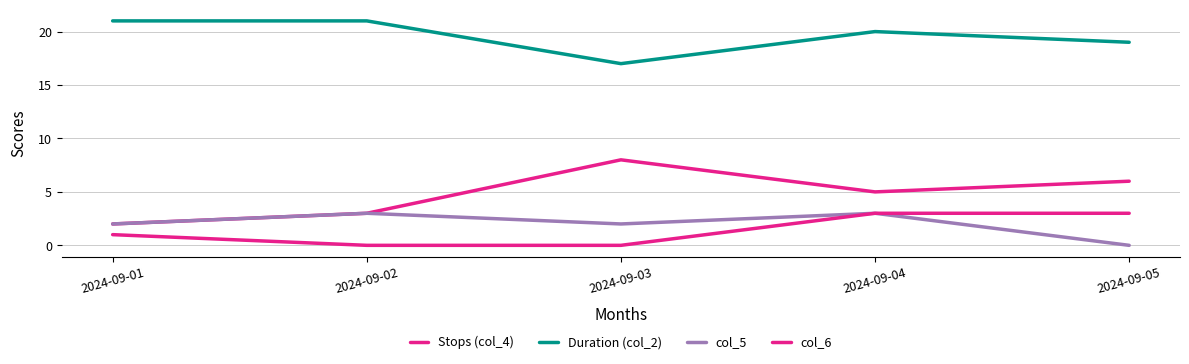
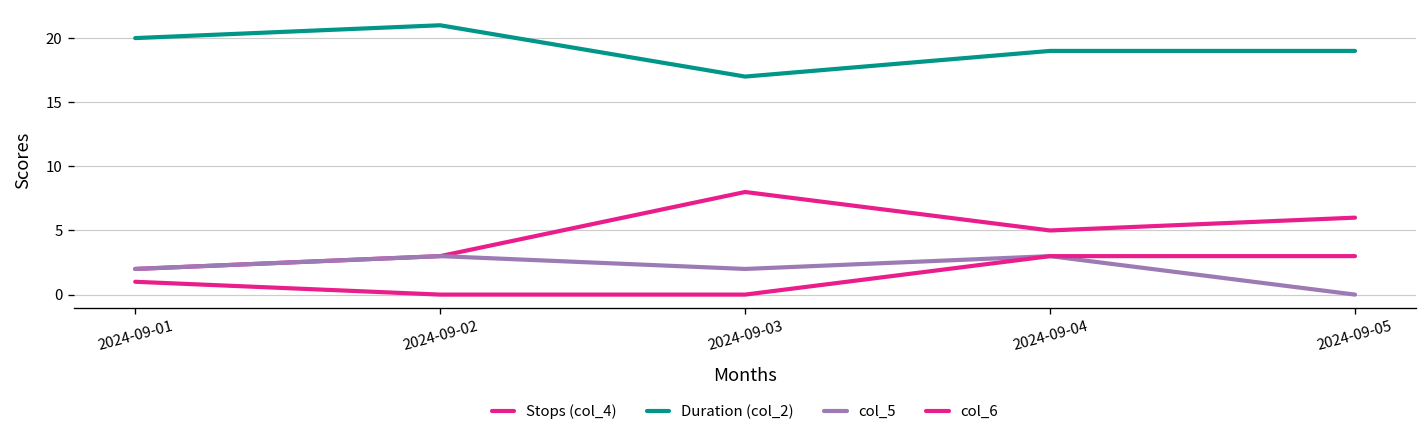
  {
    "Duration (col_2)": {
-     "2024-09-01": 21,
+     "2024-09-01": 20,
      "2024-09-02": 21,
      "2024-09-03": 17,
-     "2024-09-04": 20,
+     "2024-09-04": 19,
      "2024-09-05": 19
    },
    "col_5": {
      "2024-09-03": 2,
      "2024-09-05": 0
    }
  }
